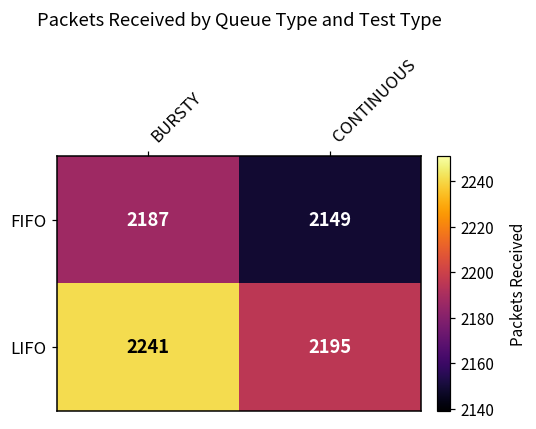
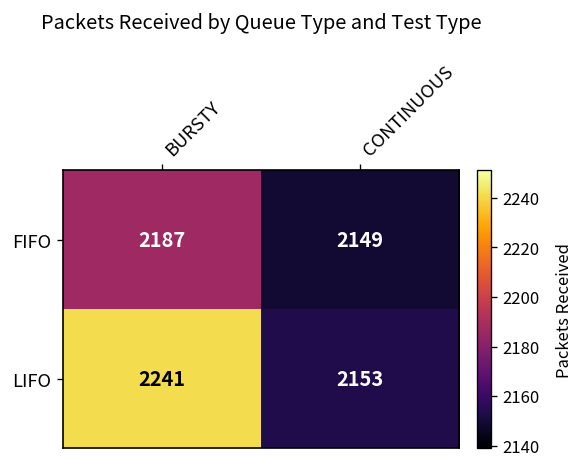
  {
    "FIFO": {
      "BURSTY": 2187,
      "CONTINUOUS": 2149
    },
    "LIFO": {
      "BURSTY": 2241,
-     "CONTINUOUS": 2195
+     "CONTINUOUS": 2153
    }
  }
